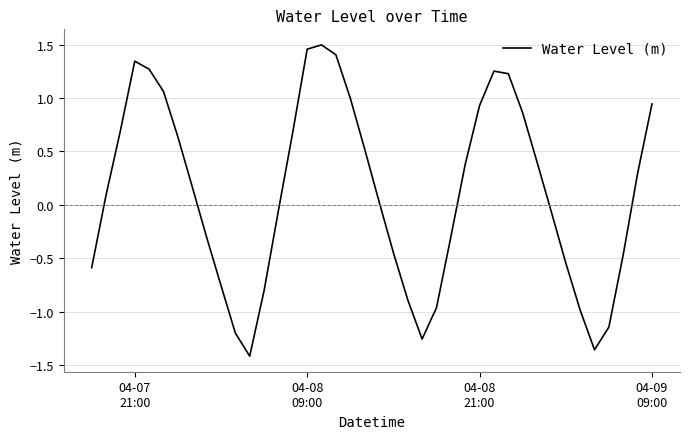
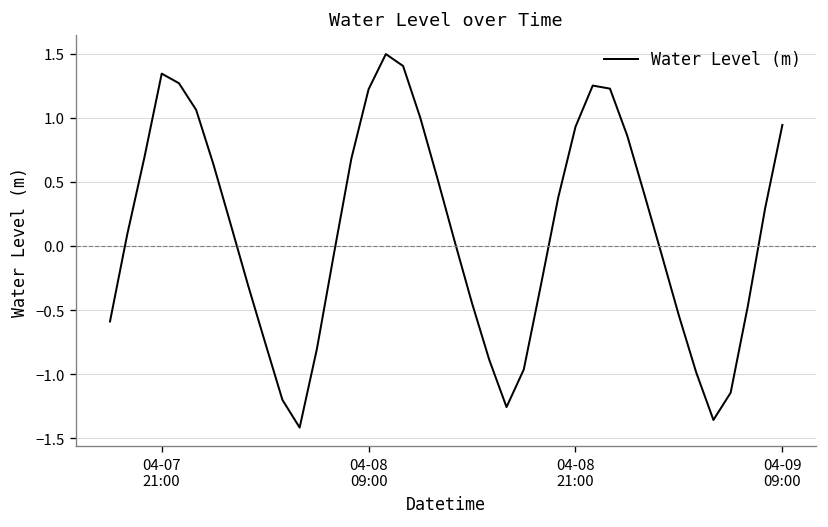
  {
    "04-07 21:00": 1.35,
-   "04-08 09:00": 1.46,
+   "04-08 09:00": 1.22,
    "04-08 21:00": 0.93,
    "04-09 09:00": 0.94
  }
